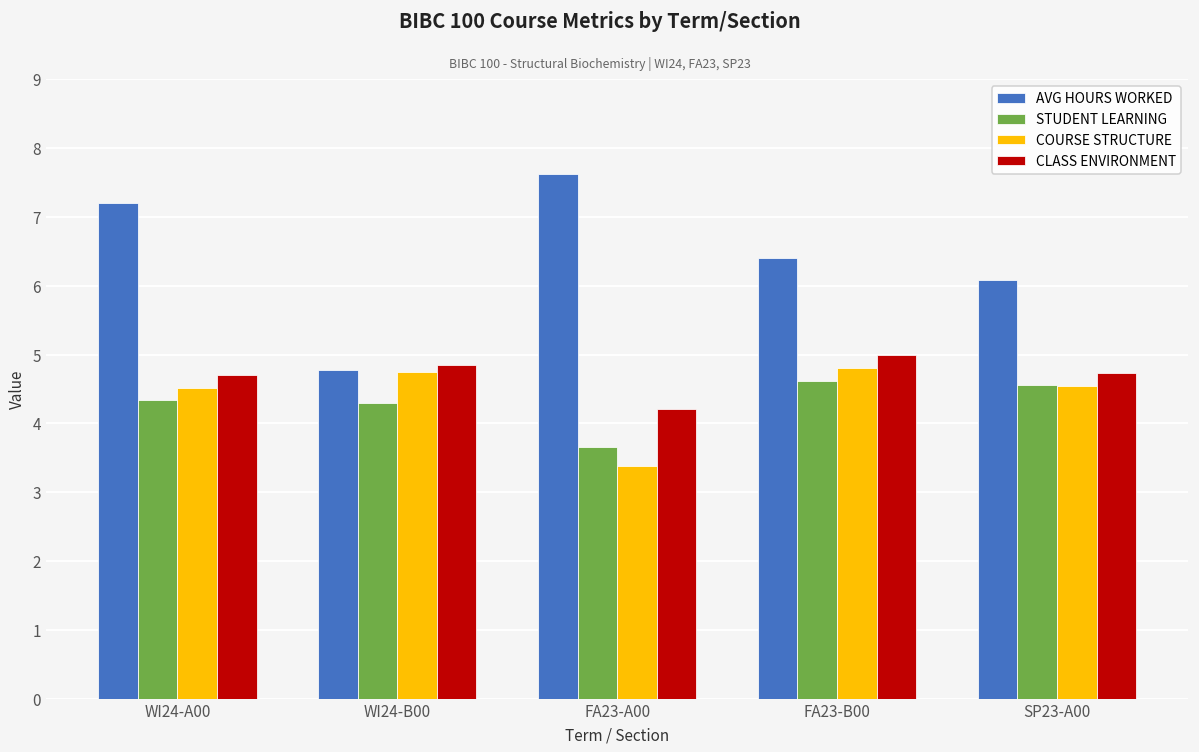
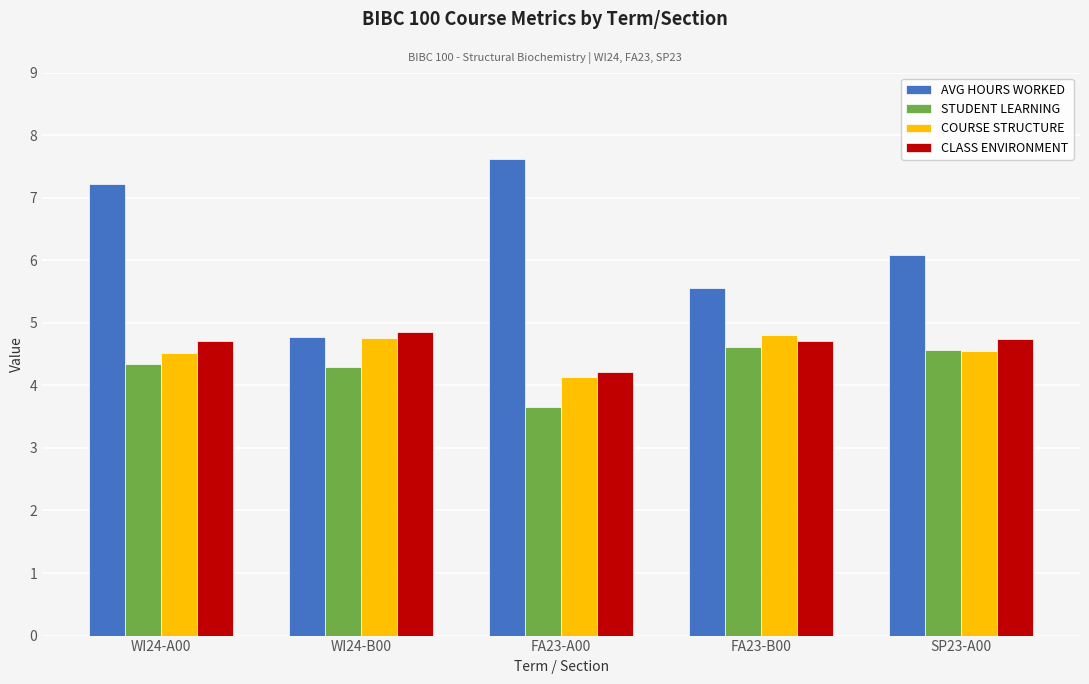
  {
    "AVG HOURS WORKED": {
      "WI24-A00": 7.2,
      "WI24-B00": 4.8,
      "FA23-A00": 7.6,
-     "FA23-B00": 6.4,
+     "FA23-B00": 5.6,
      "SP23-A00": 6.1
    },
    "STUDENT LEARNING": {
      "WI24-A00": 4.3,
      "WI24-B00": 4.3,
      "FA23-A00": 3.7,
      "FA23-B00": 4.6,
      "SP23-A00": 4.6
    },
    "COURSE STRUCTURE": {
      "WI24-A00": 4.5,
      "WI24-B00": 4.8,
-     "FA23-A00": 3.4,
+     "FA23-A00": 4.1,
      "FA23-B00": 4.8,
      "SP23-A00": 4.6
    },
    "CLASS ENVIRONMENT": {
      "WI24-A00": 4.7,
      "WI24-B00": 4.9,
      "FA23-A00": 4.2,
-     "FA23-B00": 5.0,
+     "FA23-B00": 4.7,
      "SP23-A00": 4.7
    }
  }
